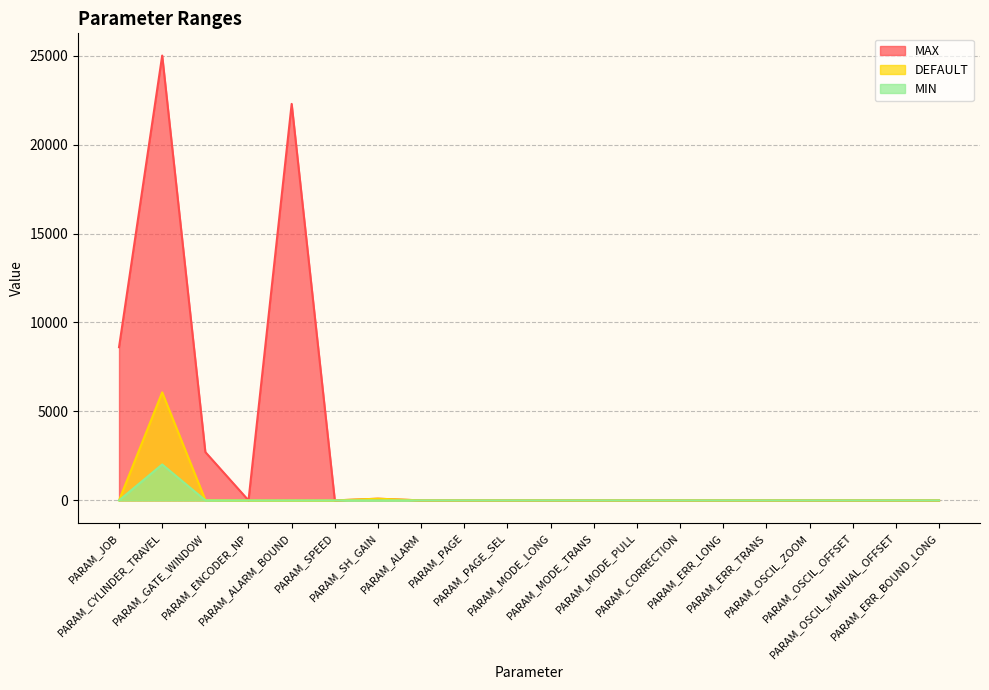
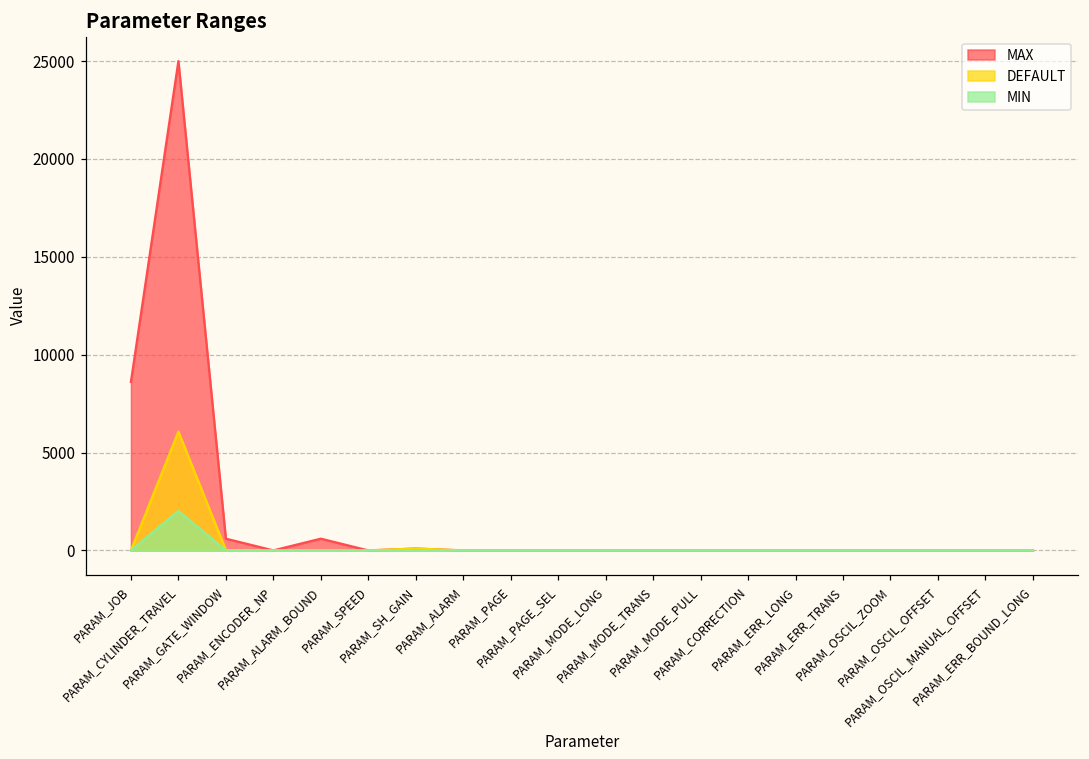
  {
    "MAX": {
      "PARAM_JOB": 8600,
      "PARAM_CYLINDER_TRAVEL": 25000,
-     "PARAM_GATE_WINDOW": 2700,
-     "PARAM_ALARM_BOUND": 22300
+     "PARAM_GATE_WINDOW": 600,
+     "PARAM_ALARM_BOUND": 600
    },
    "DEFAULT": {
      "PARAM_CYLINDER_TRAVEL": 6100
    },
    "MIN": {
      "PARAM_CYLINDER_TRAVEL": 2000
    }
  }
